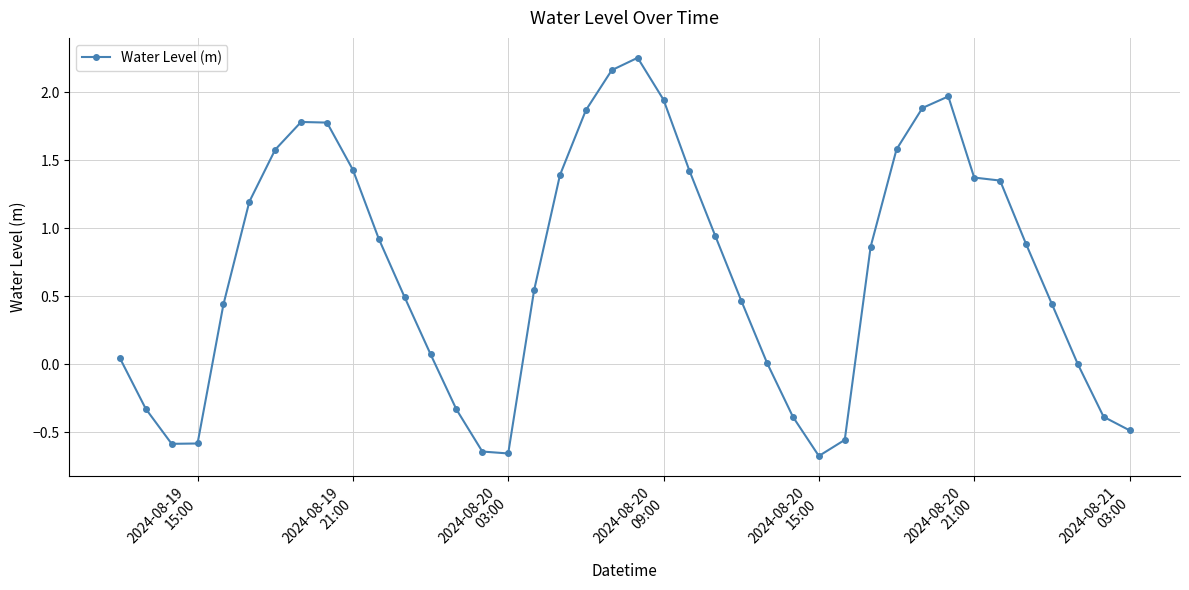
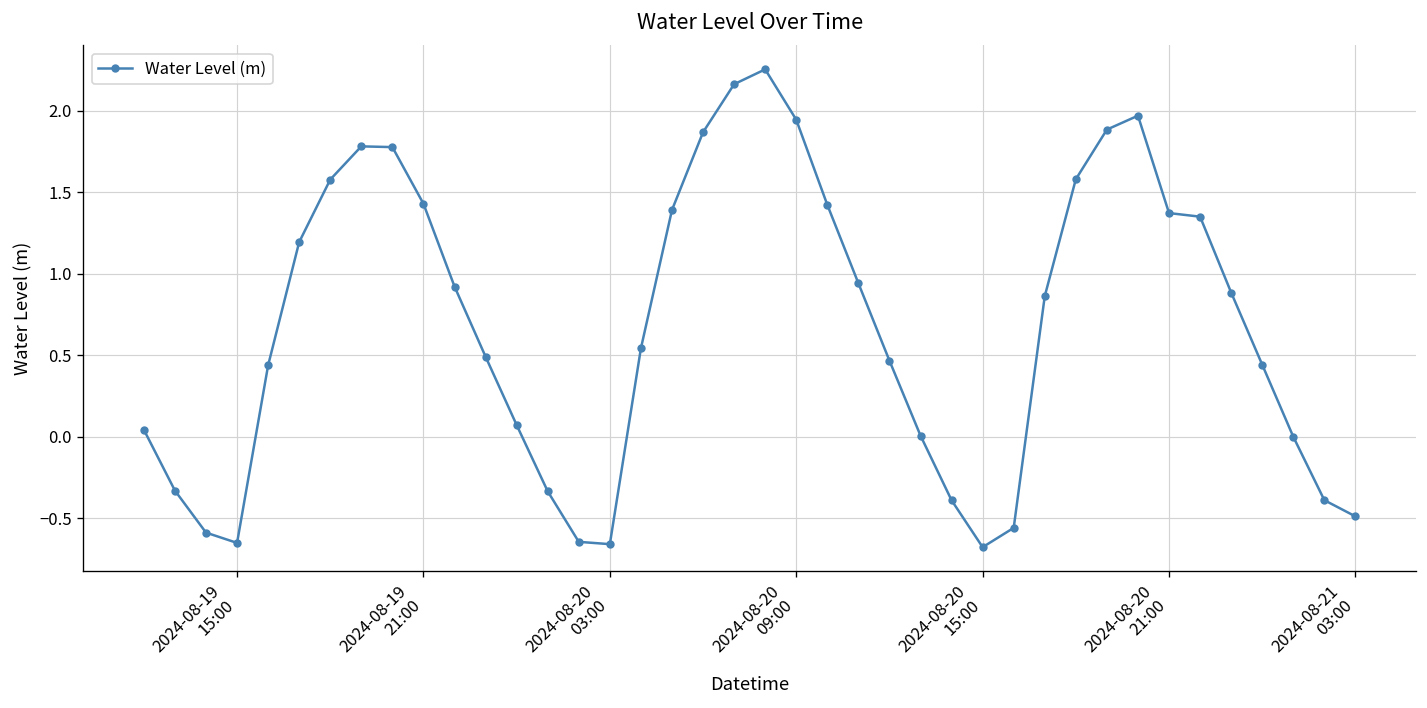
  {
-   "2024-08-19 15:00": -0.58,
+   "2024-08-19 15:00": -0.65,
    "2024-08-19 21:00": 1.43,
    "2024-08-20 03:00": -0.66,
    "2024-08-20 09:00": 1.95,
    "2024-08-20 15:00": -0.68,
    "2024-08-20 21:00": 1.37,
    "2024-08-21 03:00": -0.49
  }
